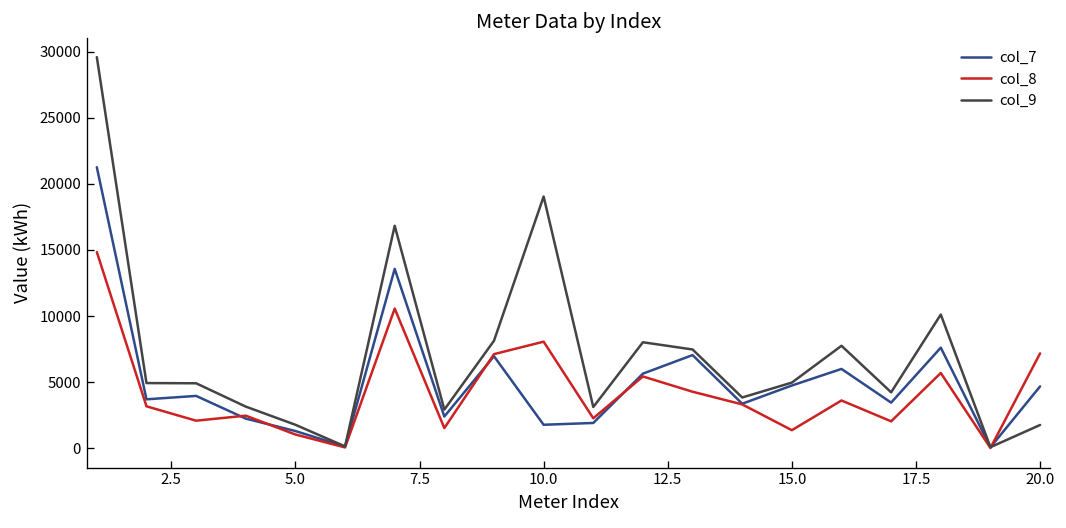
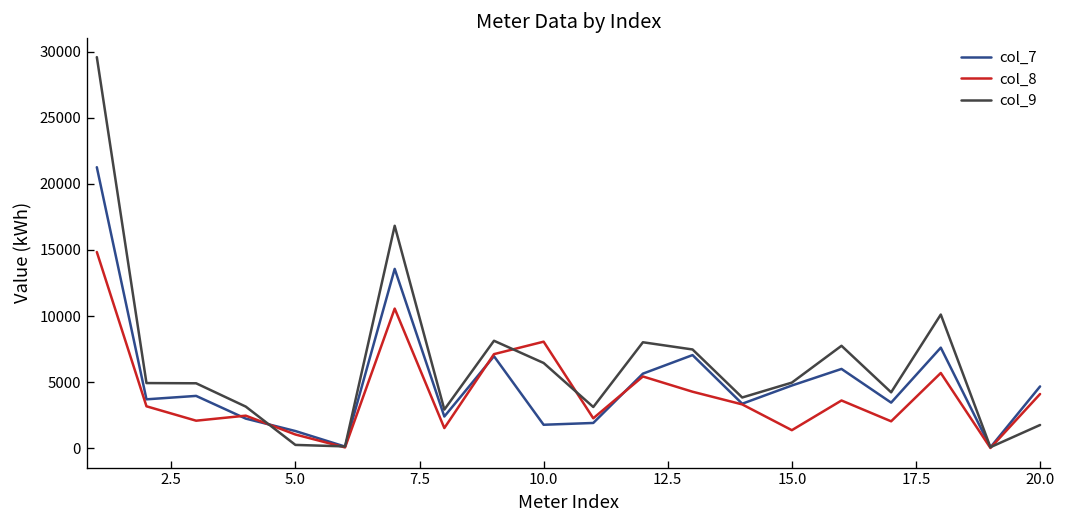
  {
    "col_7": {
      "5.0": 1300,
      "10.0": 1800,
      "20.0": 4700
    },
    "col_8": {
      "5.0": 1000,
      "10.0": 8100,
      "15.0": 1400,
-     "20.0": 7200
+     "20.0": 4100
    },
    "col_9": {
-     "5.0": 1800,
-     "10.0": 19000,
+     "5.0": 300,
+     "10.0": 6500,
      "20.0": 1800
    }
  }
